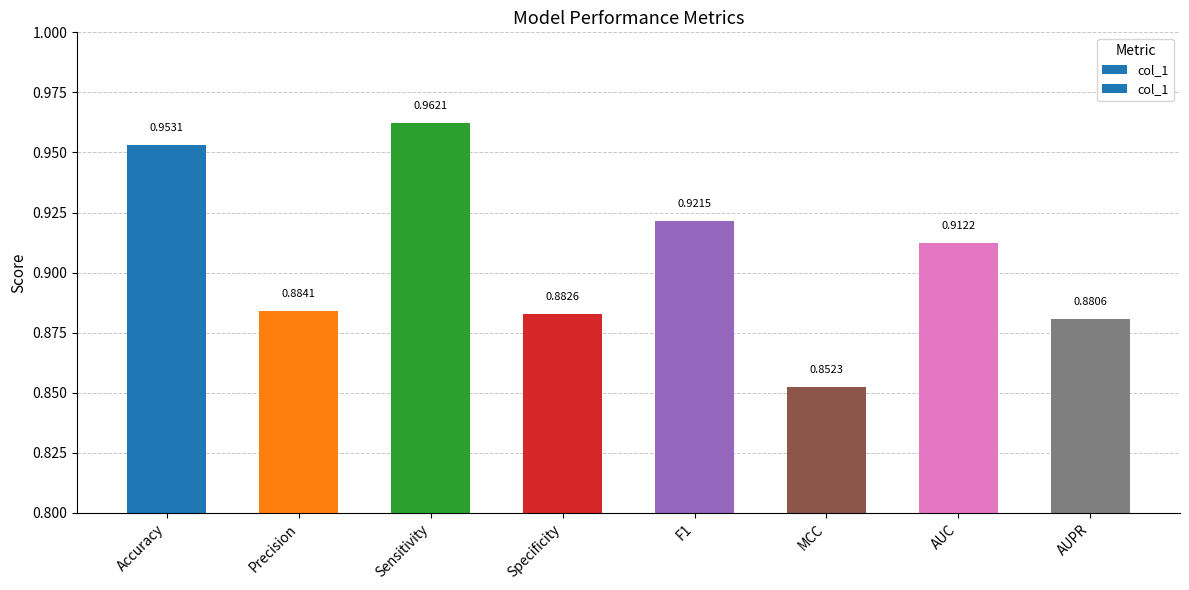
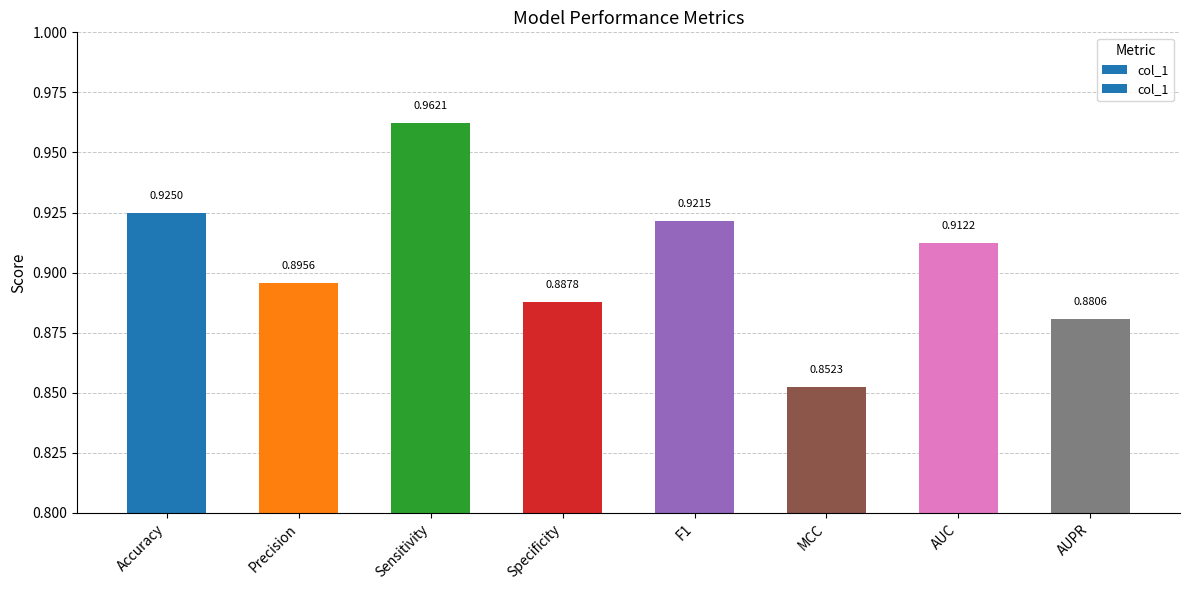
  {
-   "Accuracy": 0.9531,
-   "Precision": 0.8841,
+   "Accuracy": 0.9250,
+   "Precision": 0.8956,
    "Sensitivity": 0.9621,
-   "Specificity": 0.8826,
+   "Specificity": 0.8878,
    "F1": 0.9215,
    "MCC": 0.8523,
    "AUC": 0.9122,
    "AUPR": 0.8806
  }
